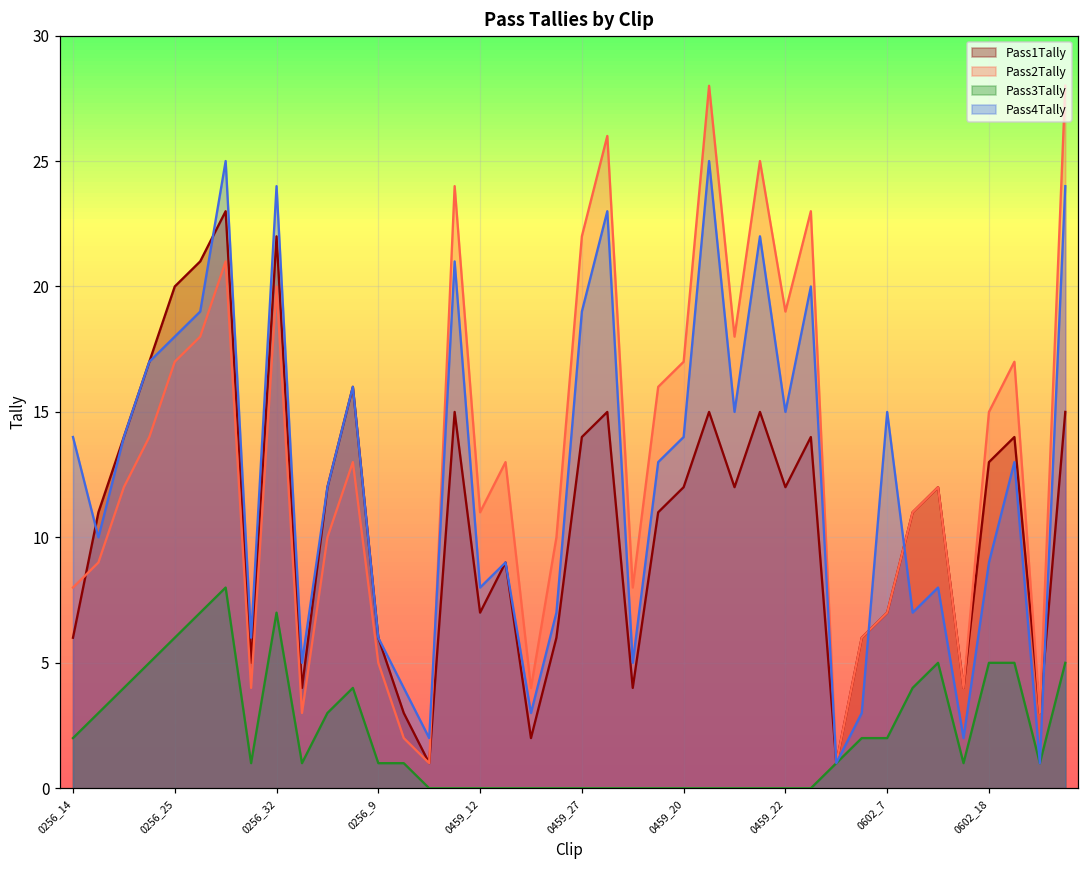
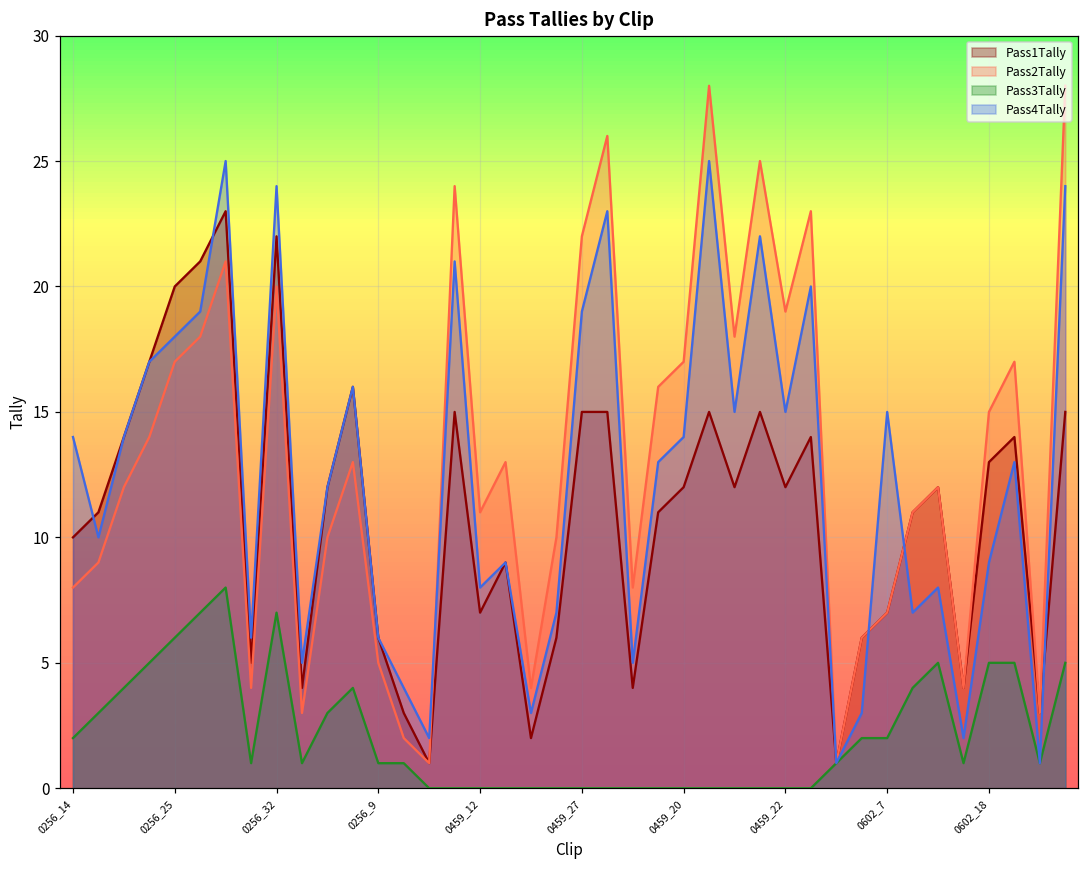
  {
    "Pass1Tally": {
-     "0256_14": 6,
+     "0256_14": 10,
      "0256_25": 20,
      "0256_32": 22,
      "0459_12": 7,
-     "0459_27": 14,
+     "0459_27": 15,
      "0459_20": 12,
      "0459_22": 12,
      "0602_18": 13
    },
    "Pass2Tally": {
      "0256_14": 8,
      "0256_25": 17,
      "0256_32": 20,
      "0256_9": 5,
      "0459_12": 11,
      "0459_27": 22,
      "0459_20": 17,
      "0459_22": 19,
      "0602_18": 15
    },
    "Pass3Tally": {
      "0256_14": 2,
      "0256_25": 6,
      "0256_32": 7,
      "0256_9": 1,
      "0459_12": 0,
      "0459_27": 0,
      "0459_20": 0,
      "0459_22": 0,
      "0602_7": 2,
      "0602_18": 5
    },
    "Pass4Tally": {
      "0256_14": 14,
      "0256_25": 18,
      "0256_32": 24,
      "0459_12": 8,
      "0459_27": 19,
      "0459_20": 14,
      "0459_22": 15,
      "0602_7": 15,
      "0602_18": 9
    }
  }
